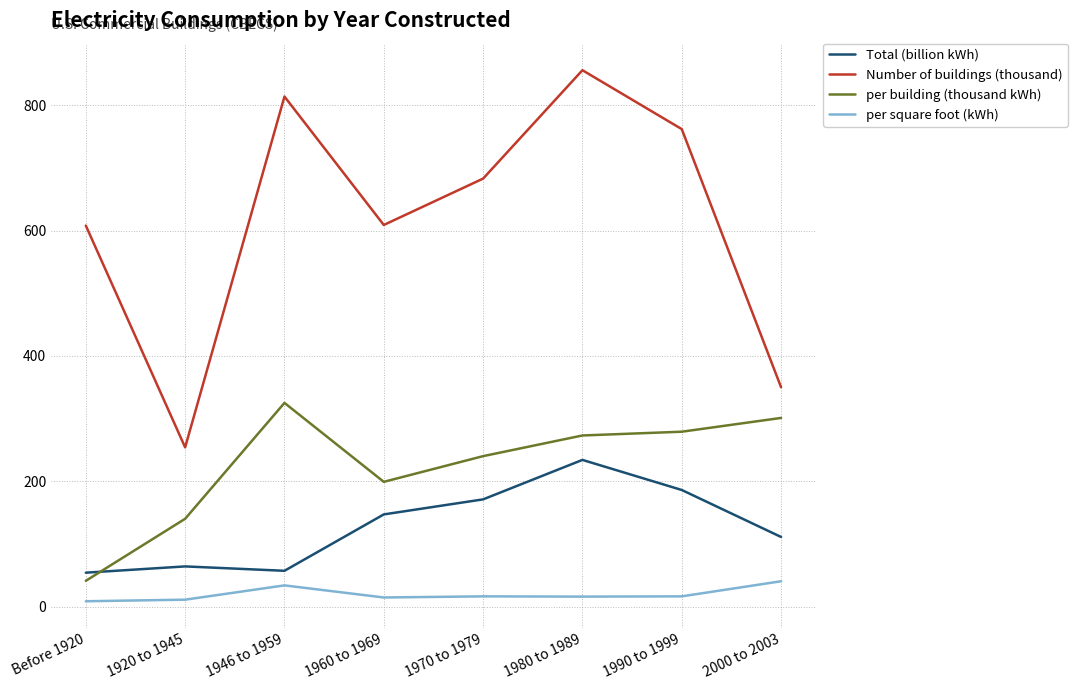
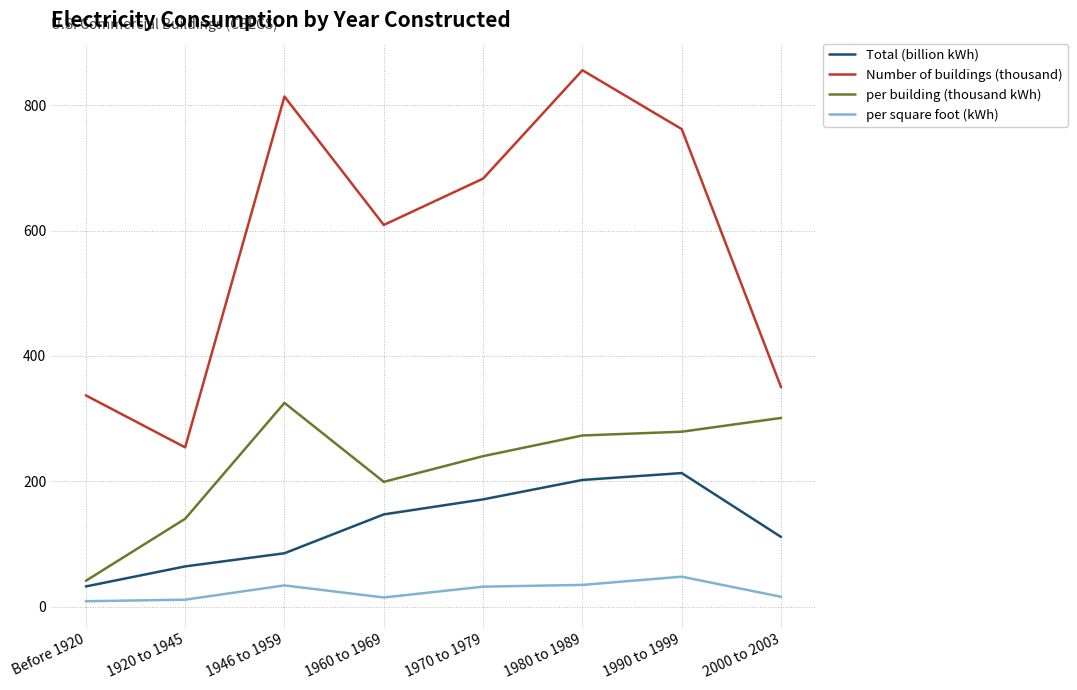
  {
    "Total (billion kWh)": {
-     "Before 1920": 50,
+     "Before 1920": 30,
      "1920 to 1945": 60,
-     "1946 to 1959": 60,
+     "1946 to 1959": 90,
      "1960 to 1969": 150,
      "1970 to 1979": 170,
-     "1980 to 1989": 230,
-     "1990 to 1999": 190,
+     "1980 to 1989": 200,
+     "1990 to 1999": 210,
      "2000 to 2003": 110
    },
    "Number of buildings (thousand)": {
-     "Before 1920": 610,
+     "Before 1920": 340,
      "1920 to 1945": 250,
      "1946 to 1959": 810,
      "1960 to 1969": 610,
      "1970 to 1979": 680,
      "1980 to 1989": 860,
      "1990 to 1999": 760,
      "2000 to 2003": 350
    },
    "per building (thousand kWh)": {
      "Before 1920": 40,
      "1920 to 1945": 140,
      "1946 to 1959": 330,
      "1960 to 1969": 200,
      "1970 to 1979": 240,
      "1980 to 1989": 270,
      "1990 to 1999": 280,
      "2000 to 2003": 300
    },
    "per square foot (kWh)": {
      "Before 1920": 10,
      "1920 to 1945": 10,
      "1946 to 1959": 30,
      "1960 to 1969": 10,
-     "1970 to 1979": 20,
-     "1980 to 1989": 20,
-     "1990 to 1999": 20,
-     "2000 to 2003": 40
+     "1970 to 1979": 30,
+     "1980 to 1989": 30,
+     "1990 to 1999": 50,
+     "2000 to 2003": 20
    }
  }
